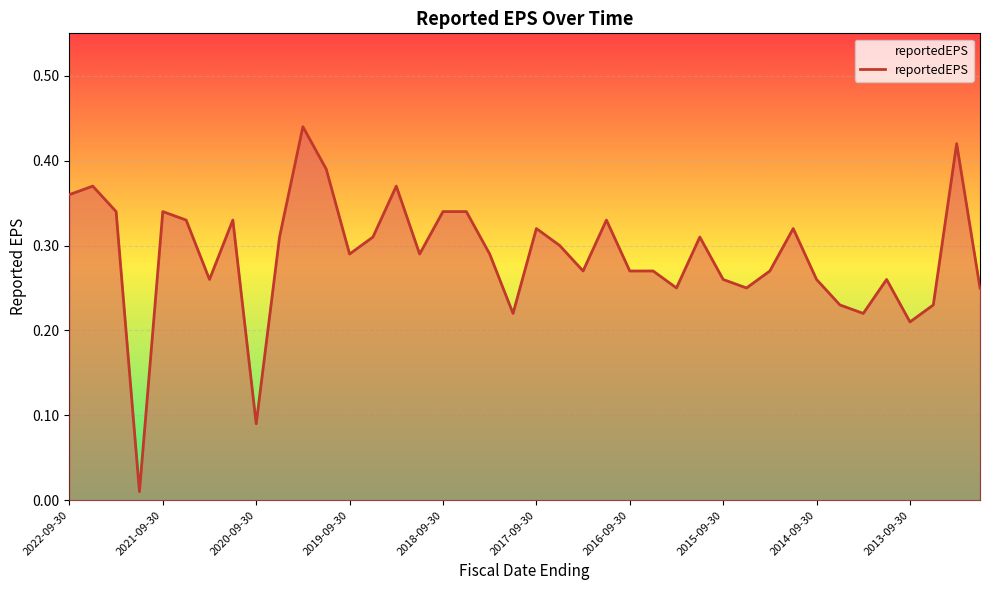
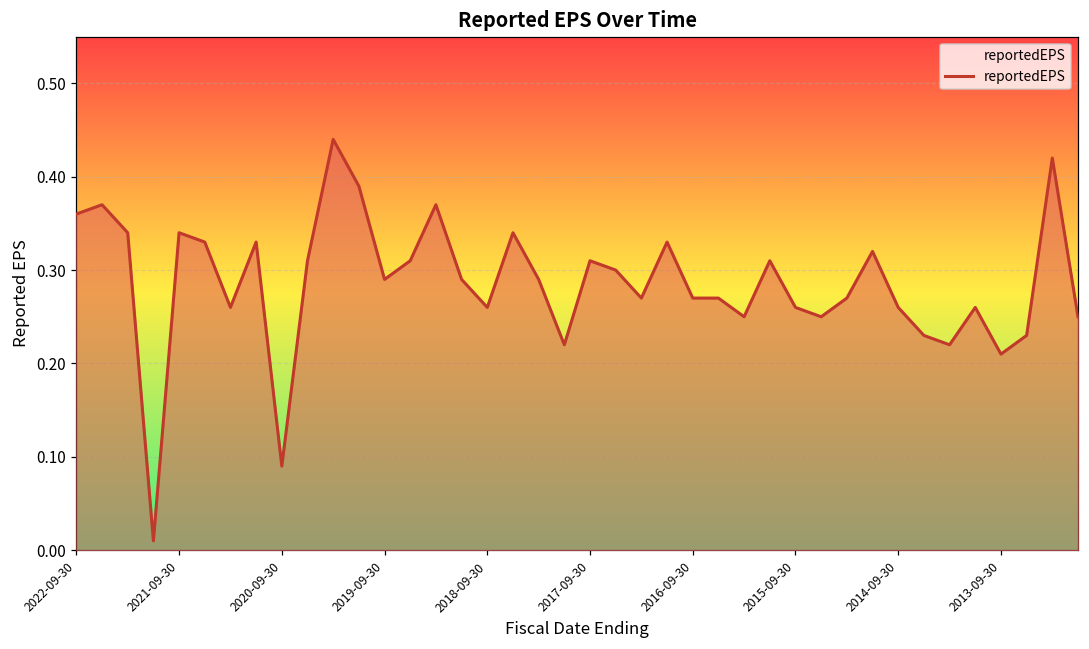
  {
    "2022-09-30": 0.36,
    "2021-09-30": 0.34,
    "2020-09-30": 0.09,
    "2019-09-30": 0.29,
-   "2018-09-30": 0.34,
-   "2017-09-30": 0.32,
+   "2018-09-30": 0.26,
+   "2017-09-30": 0.31,
    "2016-09-30": 0.27,
    "2015-09-30": 0.26,
    "2014-09-30": 0.26,
    "2013-09-30": 0.21
  }
